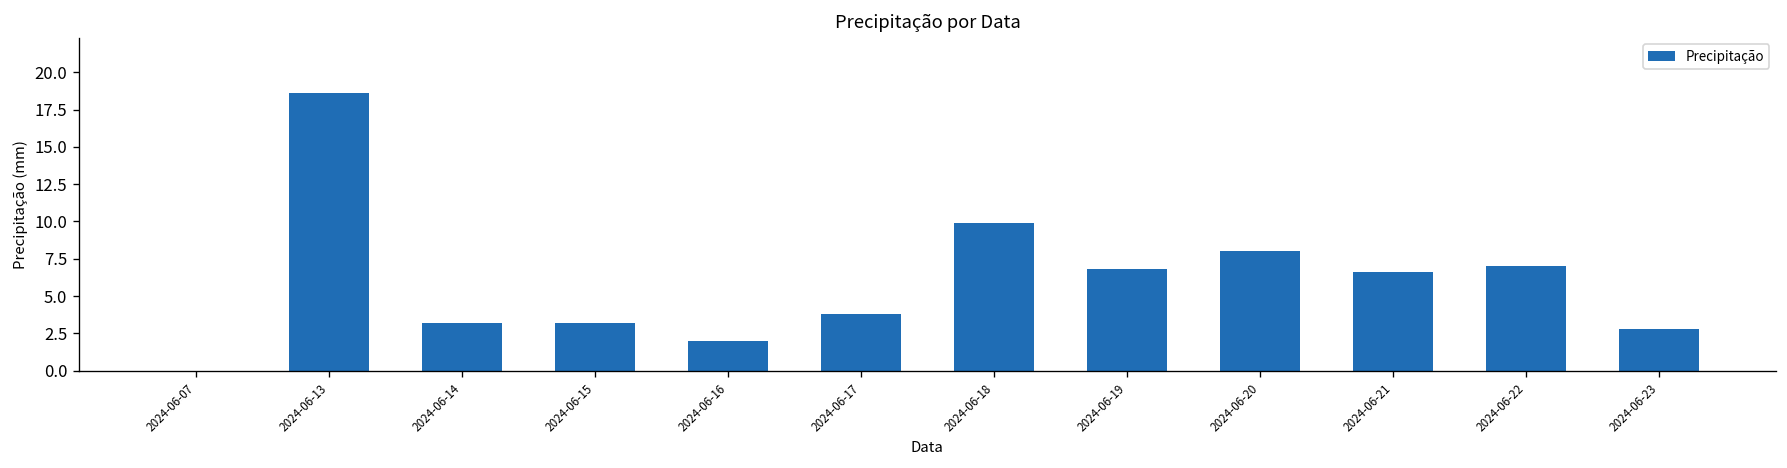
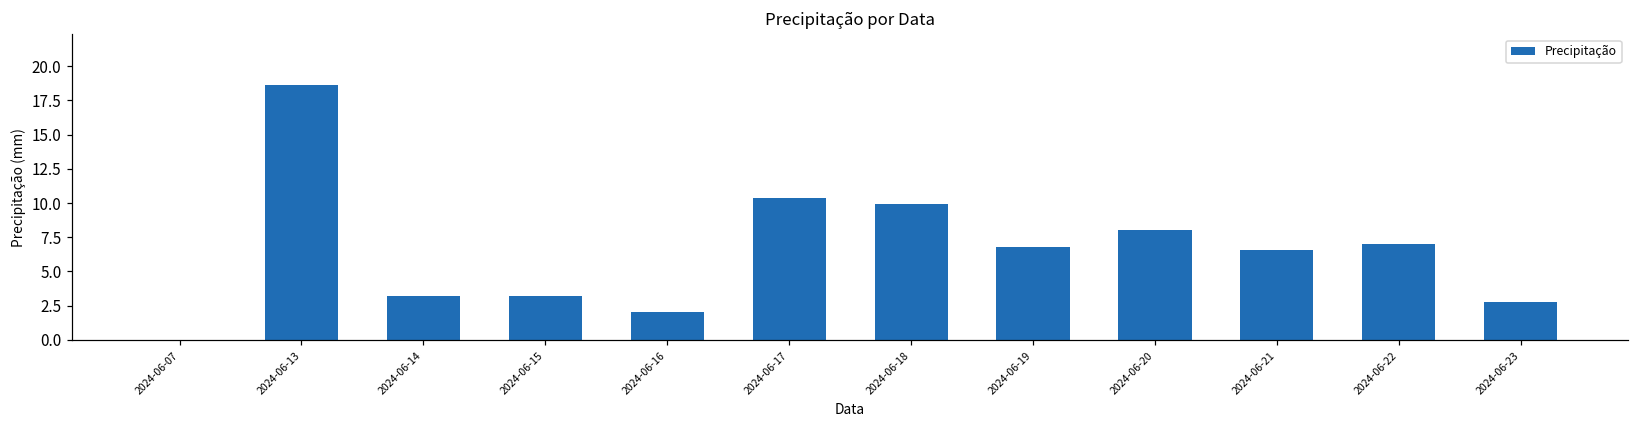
  {
    "2024-06-07": 0.0,
    "2024-06-13": 18.6,
    "2024-06-14": 3.2,
    "2024-06-15": 3.2,
    "2024-06-16": 2.0,
-   "2024-06-17": 3.8,
+   "2024-06-17": 10.4,
    "2024-06-18": 9.9,
    "2024-06-19": 6.8,
    "2024-06-20": 8.0,
    "2024-06-21": 6.6,
    "2024-06-22": 7.0,
    "2024-06-23": 2.8
  }
